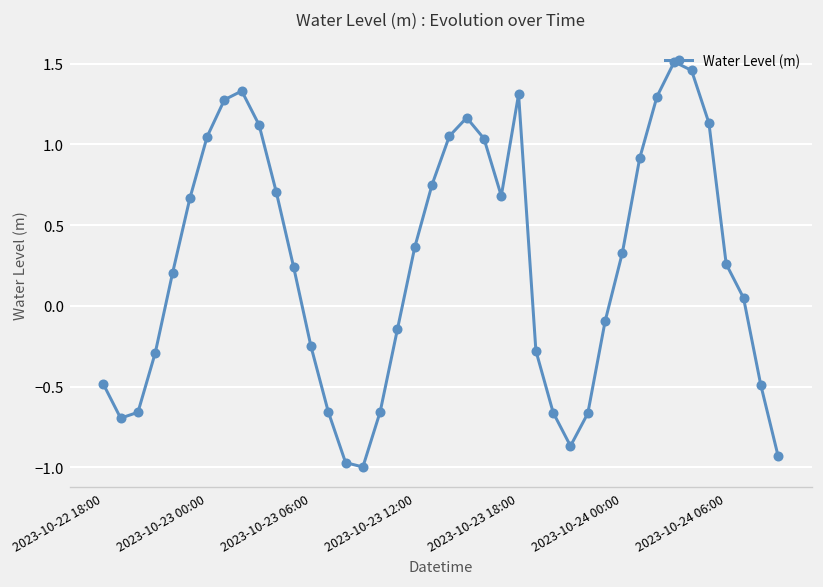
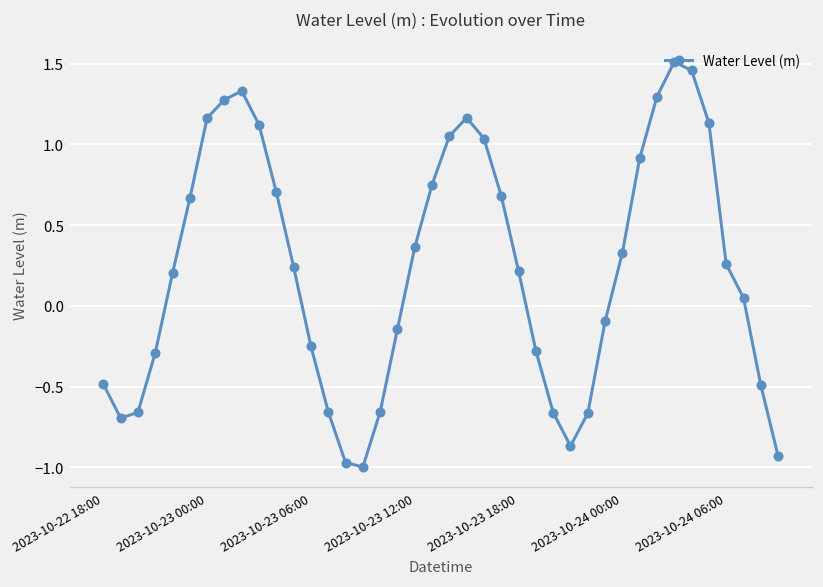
  {
    "2023-10-22 18:00": -0.48,
-   "2023-10-23 00:00": 1.05,
+   "2023-10-23 00:00": 1.16,
    "2023-10-23 06:00": -0.25,
    "2023-10-23 12:00": 0.36,
-   "2023-10-23 18:00": 1.31,
+   "2023-10-23 18:00": 0.21,
    "2023-10-24 00:00": 0.33,
    "2023-10-24 06:00": 0.26
  }
